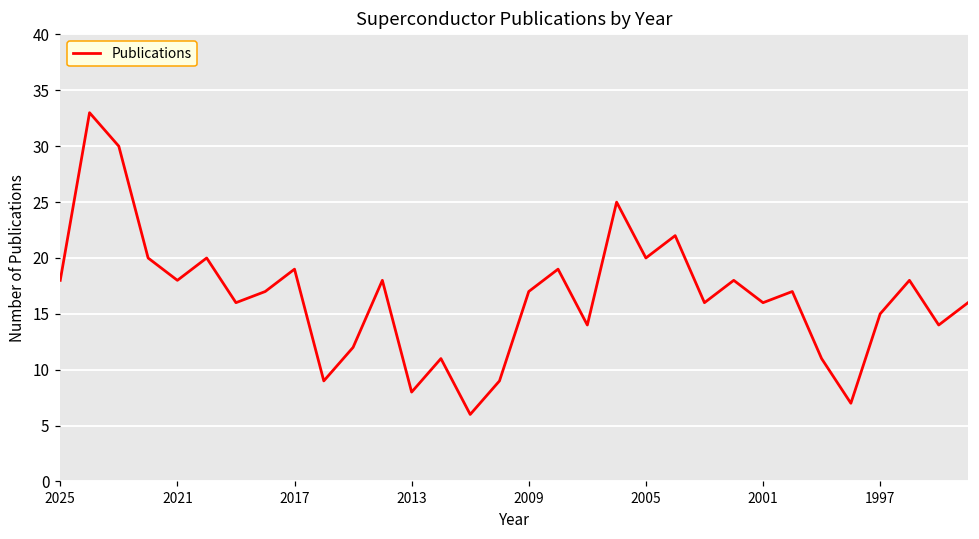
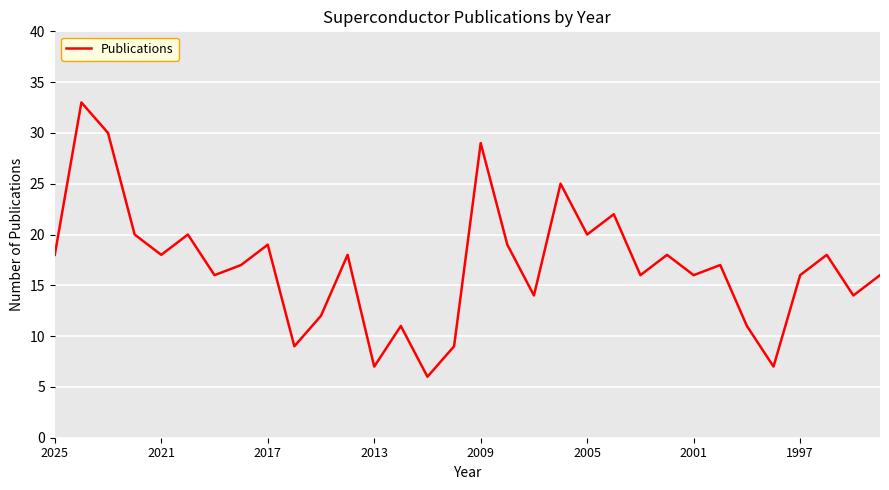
  {
    "2025": 18,
    "2021": 18,
    "2017": 19,
-   "2013": 8,
-   "2009": 17,
+   "2013": 7,
+   "2009": 29,
    "2005": 20,
    "2001": 16,
-   "1997": 15
+   "1997": 16
  }
